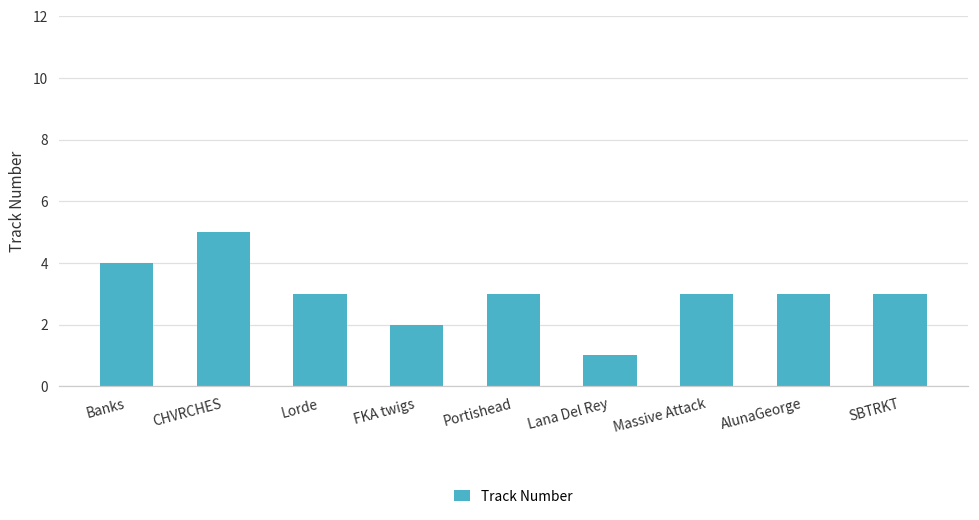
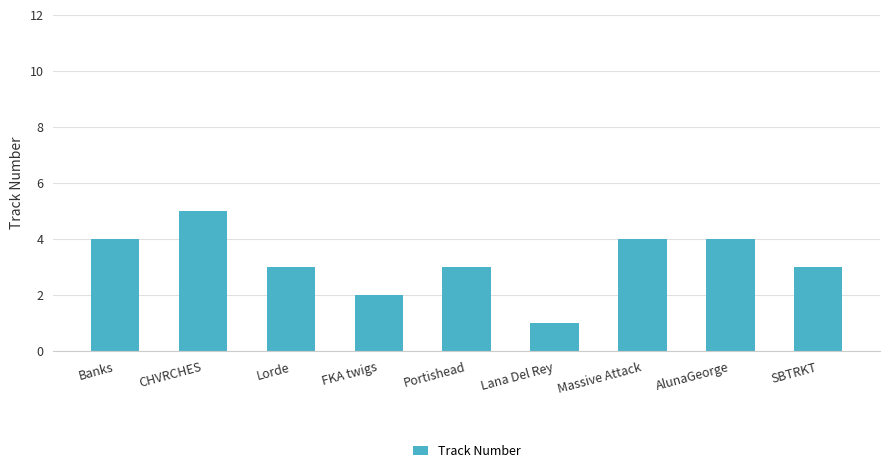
  {
    "Banks": 4,
    "CHVRCHES": 5,
    "Lorde": 3,
    "FKA twigs": 2,
    "Portishead": 3,
    "Lana Del Rey": 1,
-   "Massive Attack": 3,
-   "AlunaGeorge": 3,
+   "Massive Attack": 4,
+   "AlunaGeorge": 4,
    "SBTRKT": 3
  }
